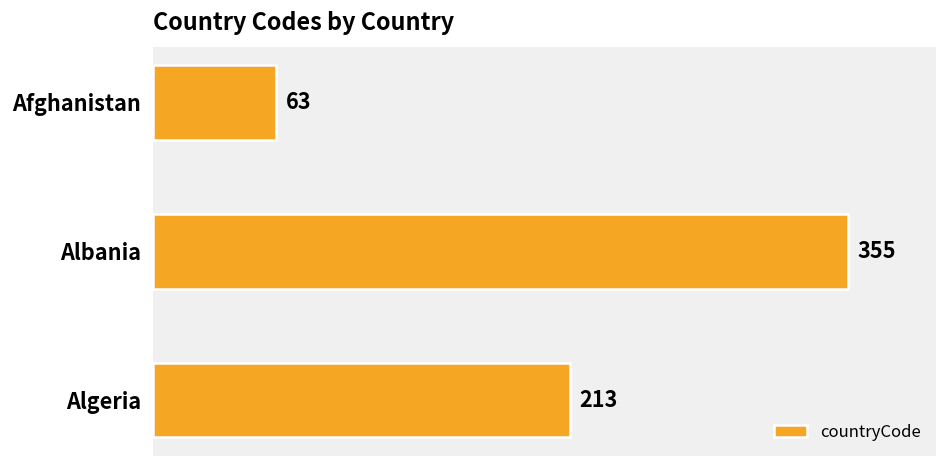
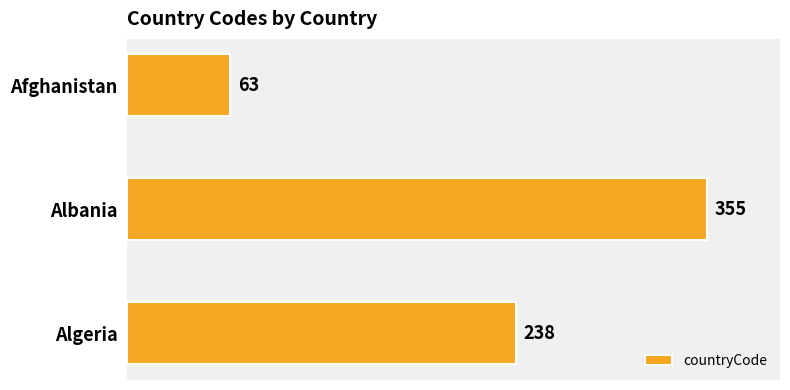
  {
    "Afghanistan": 63,
    "Albania": 355,
-   "Algeria": 213
+   "Algeria": 238
  }
